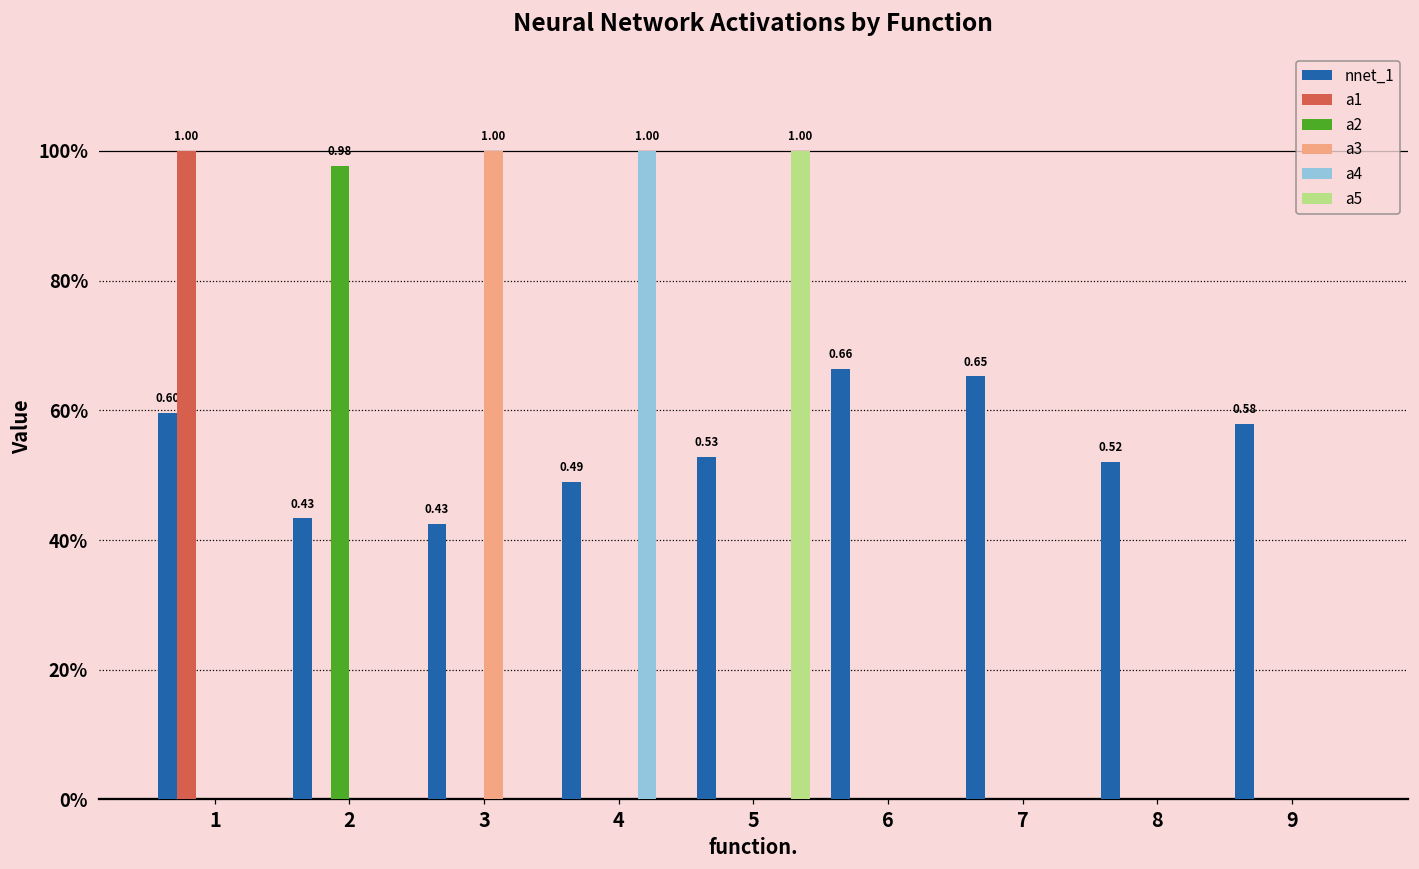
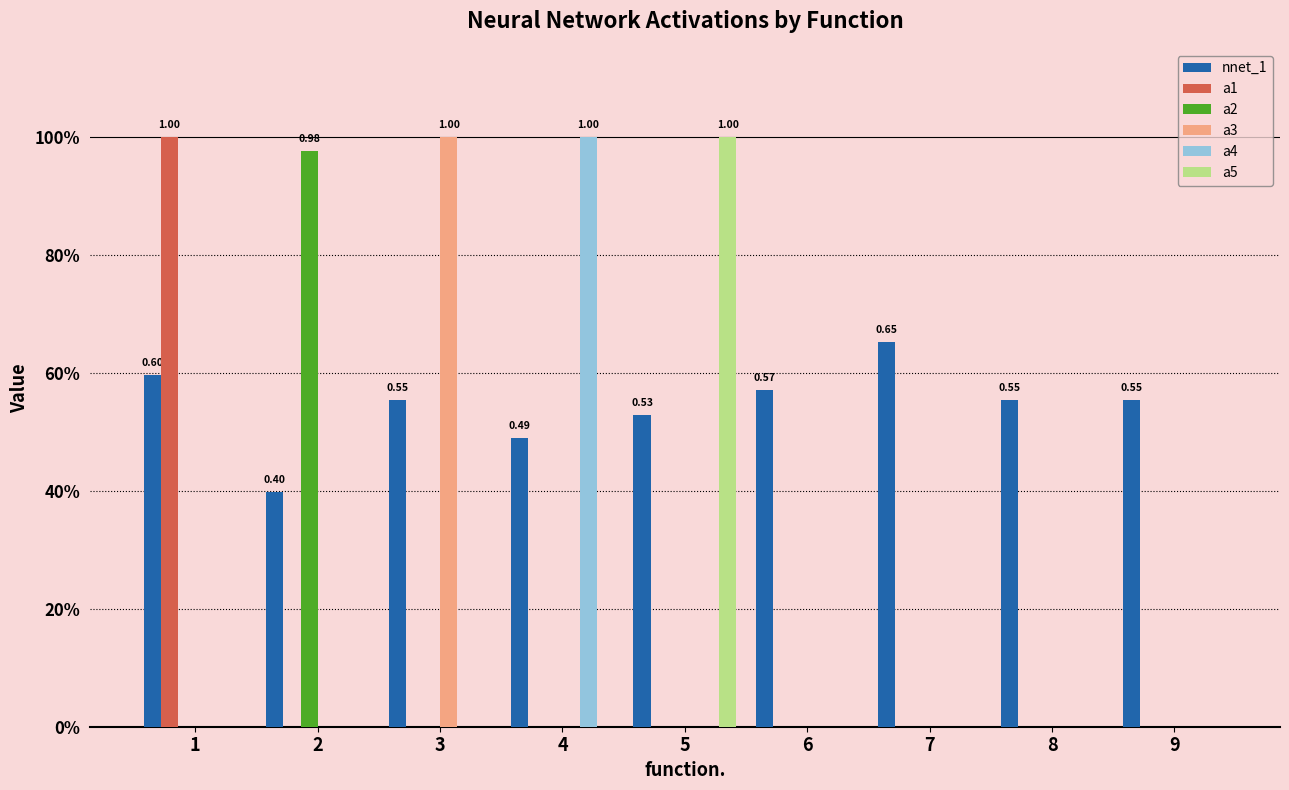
  {
    "nnet_1": {
      "1": 0.60,
-     "2": 0.43,
-     "3": 0.43,
+     "2": 0.40,
+     "3": 0.55,
      "4": 0.49,
      "5": 0.53,
-     "6": 0.66,
+     "6": 0.57,
      "7": 0.65,
-     "8": 0.52,
-     "9": 0.58
+     "8": 0.55,
+     "9": 0.55
    },
    "a1": {
      "1": 1.00
    },
    "a2": {
      "2": 0.98
    },
    "a3": {
      "3": 1.00
    },
    "a4": {
      "4": 1.00
    },
    "a5": {
      "5": 1.00
    }
  }
